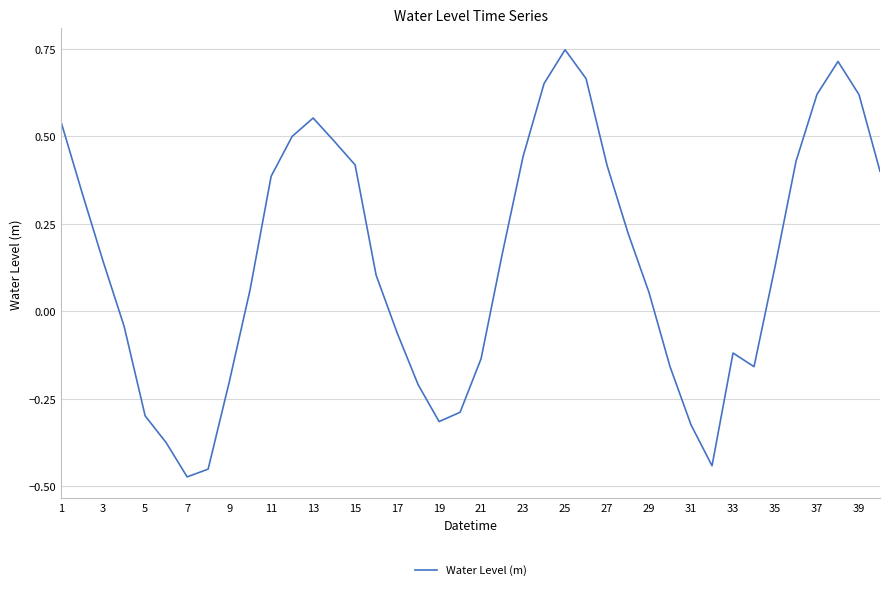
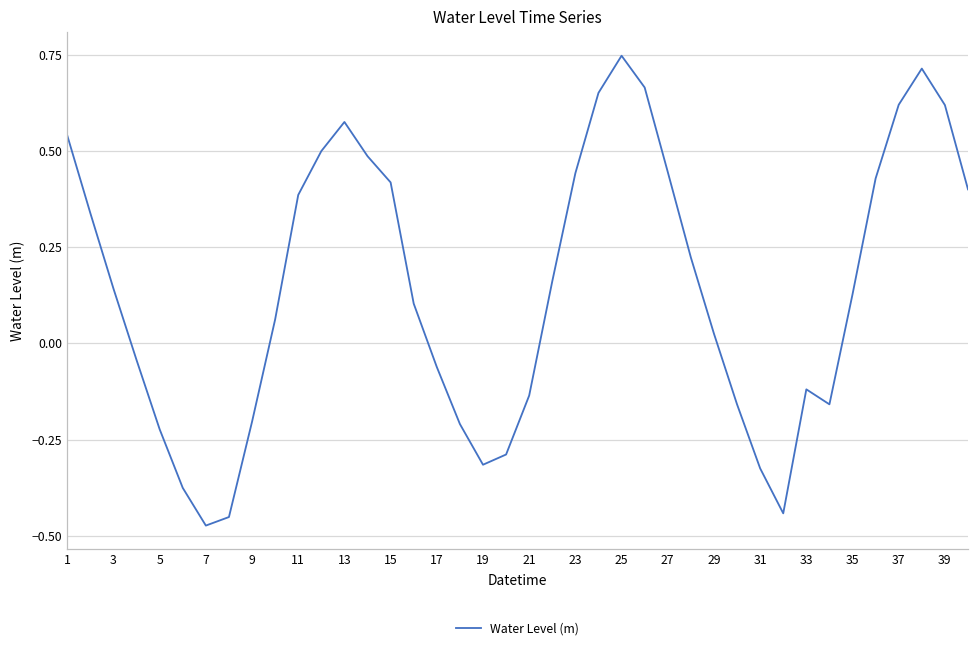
  {
    "1": 0.54,
    "3": 0.14,
-   "5": -0.30,
+   "5": -0.22,
    "7": -0.47,
    "9": -0.20,
    "11": 0.39,
-   "13": 0.55,
+   "13": 0.58,
    "15": 0.42,
    "17": -0.06,
    "19": -0.32,
    "21": -0.14,
    "23": 0.44,
    "25": 0.75,
-   "27": 0.42,
-   "29": 0.05,
+   "27": 0.45,
+   "29": 0.03,
    "31": -0.32,
    "33": -0.12,
    "35": 0.13,
    "37": 0.62,
    "39": 0.62
  }
